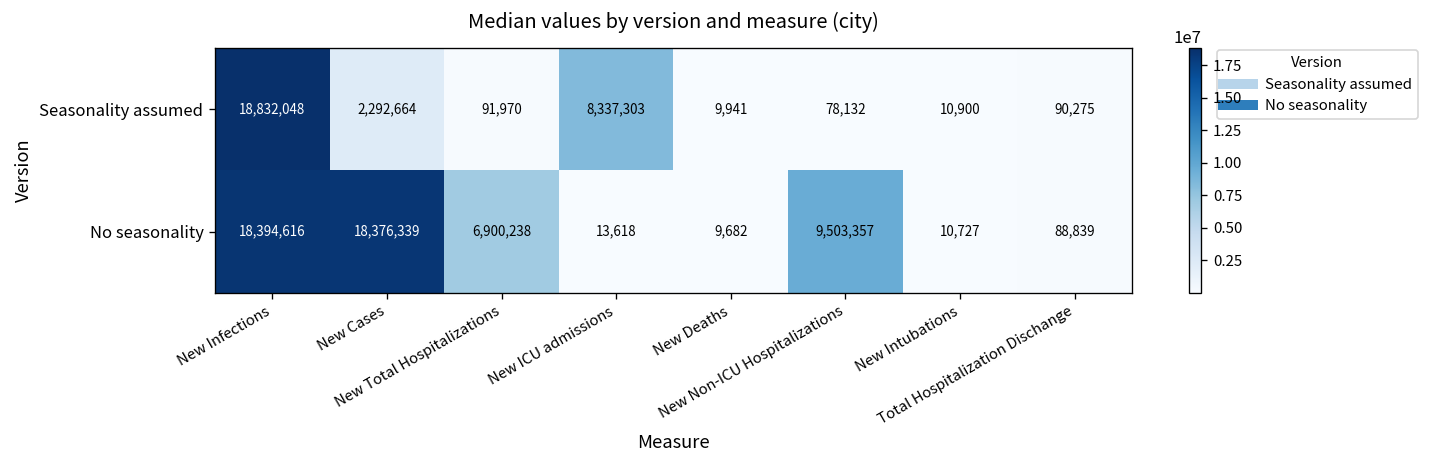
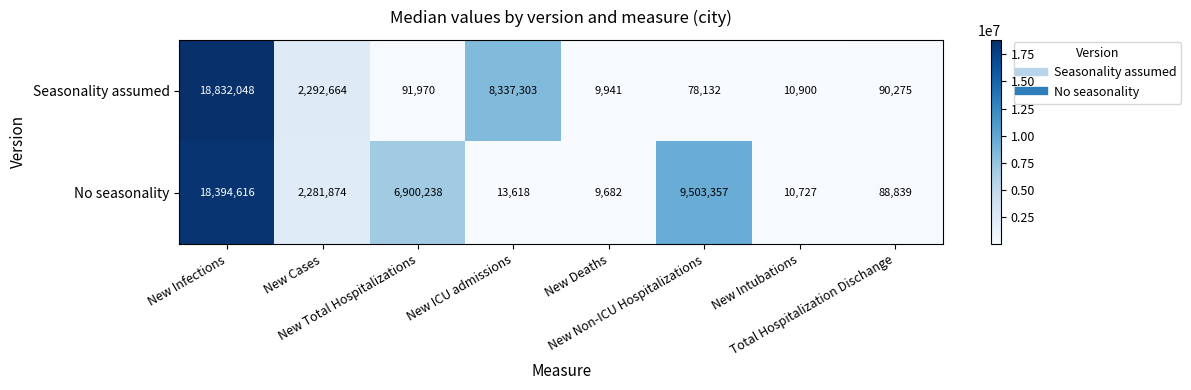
  {
    "Seasonality assumed": {
      "New Infections": "18,832,048",
      "New Cases": "2,292,664",
      "New Total Hospitalizations": "91,970",
      "New ICU admissions": "8,337,303",
      "New Deaths": "9,941",
      "New Non-ICU Hospitalizations": "78,132",
      "New Intubations": "10,900",
      "Total Hospitalization Dischange": "90,275"
    },
    "No seasonality": {
      "New Infections": "18,394,616",
-     "New Cases": "18,376,339",
+     "New Cases": "2,281,874",
      "New Total Hospitalizations": "6,900,238",
      "New ICU admissions": "13,618",
      "New Deaths": "9,682",
      "New Non-ICU Hospitalizations": "9,503,357",
      "New Intubations": "10,727",
      "Total Hospitalization Dischange": "88,839"
    }
  }
